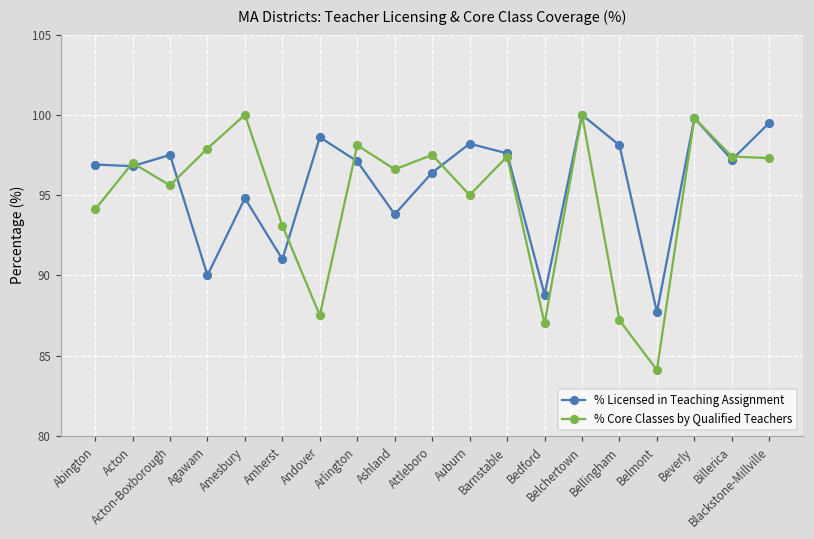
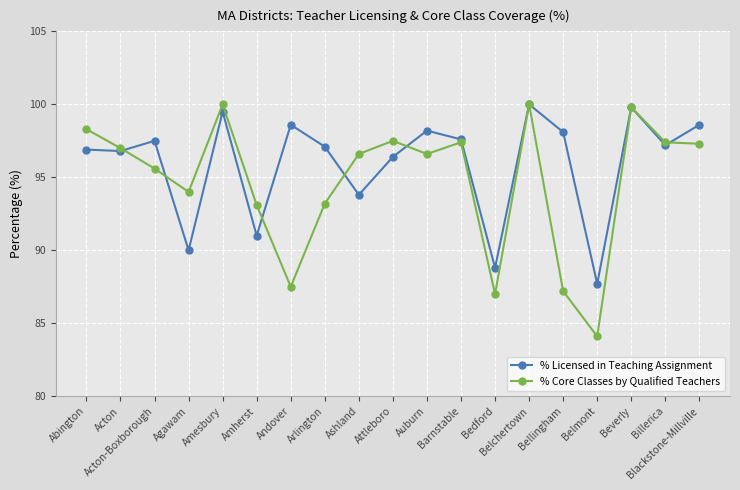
  {
    "% Licensed in Teaching Assignment": {
      "Abington": 96.9,
      "Acton": 96.8,
      "Acton-Boxborough": 97.5,
      "Agawam": 90.0,
-     "Amesbury": 94.8,
+     "Amesbury": 99.5,
      "Amherst": 91.0,
      "Andover": 98.6,
      "Arlington": 97.1,
      "Ashland": 93.8,
      "Attleboro": 96.4,
      "Auburn": 98.2,
      "Barnstable": 97.6,
      "Bedford": 88.8,
      "Bellingham": 98.1,
      "Belmont": 87.7,
      "Billerica": 97.2,
-     "Blackstone-Millville": 99.5
+     "Blackstone-Millville": 98.6
    },
    "% Core Classes by Qualified Teachers": {
-     "Abington": 94.1,
+     "Abington": 98.3,
      "Acton": 97.0,
      "Acton-Boxborough": 95.6,
-     "Agawam": 97.9,
+     "Agawam": 94.0,
      "Amesbury": 100.0,
      "Amherst": 93.1,
      "Andover": 87.5,
-     "Arlington": 98.1,
+     "Arlington": 93.2,
      "Ashland": 96.6,
      "Attleboro": 97.5,
-     "Auburn": 95.0,
+     "Auburn": 96.6,
      "Barnstable": 97.4,
      "Bedford": 87.0,
      "Bellingham": 87.2,
      "Belmont": 84.1,
      "Billerica": 97.4,
      "Blackstone-Millville": 97.3
    }
  }
